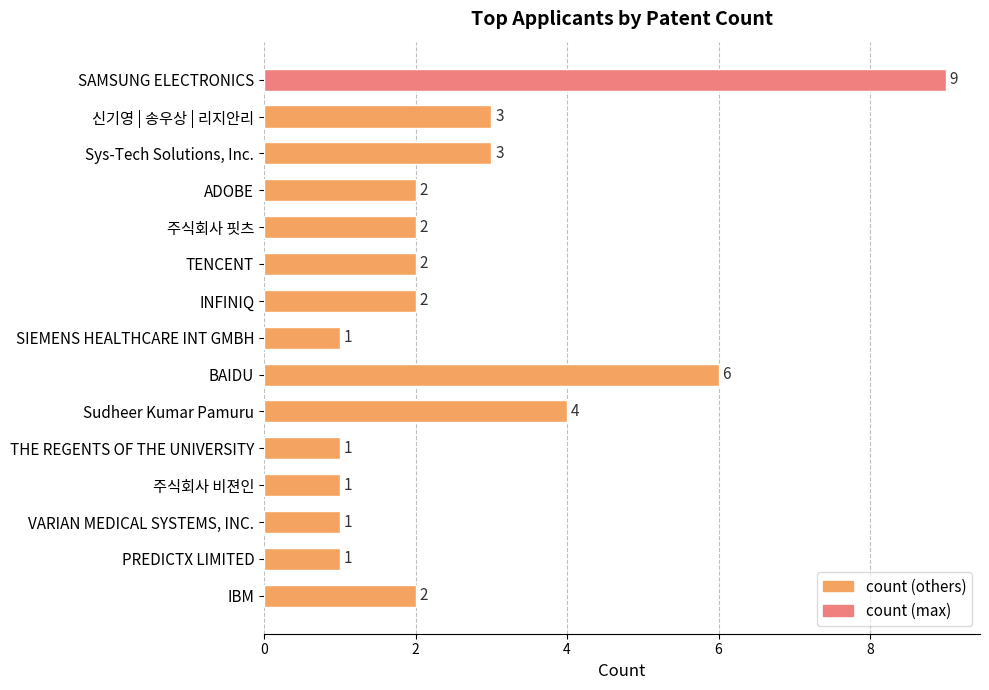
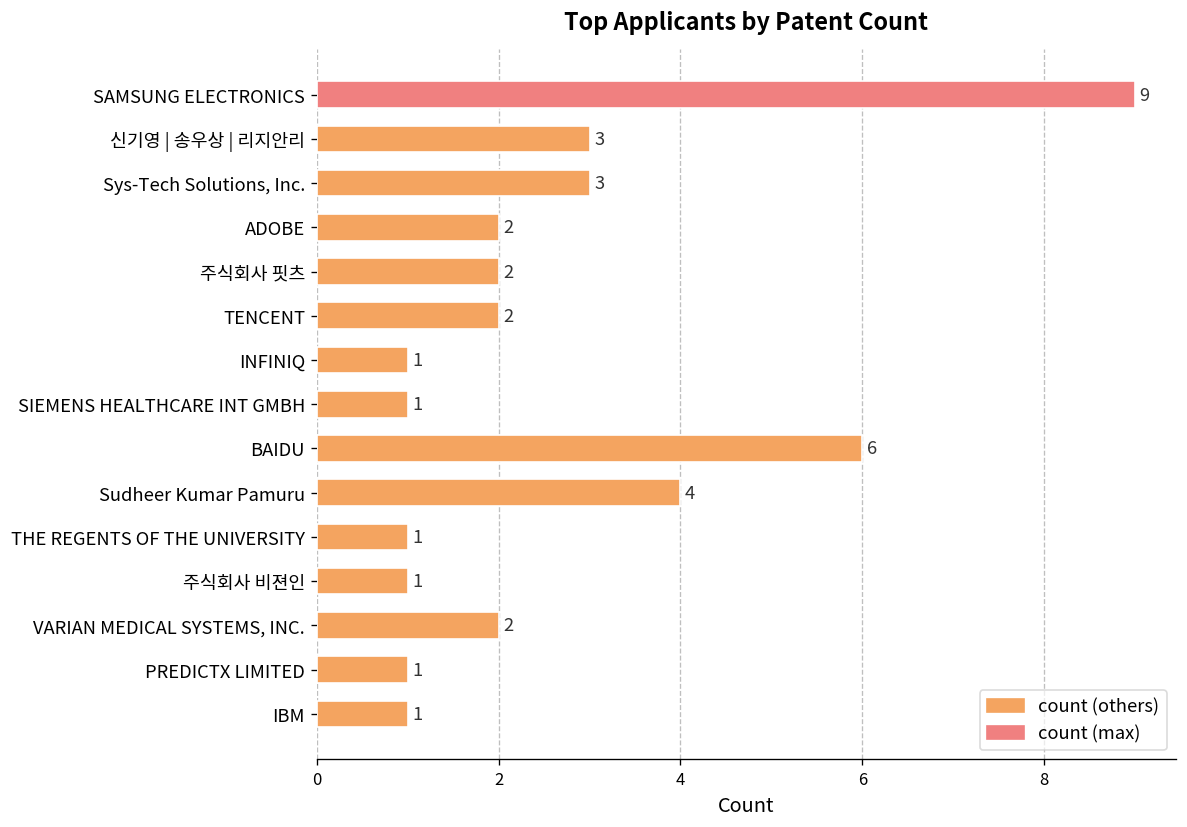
  {
    "SAMSUNG ELECTRONICS": 9,
    "신기영 | 송우상 | 리지안리": 3,
    "Sys-Tech Solutions, Inc.": 3,
    "ADOBE": 2,
    "주식회사 핏츠": 2,
    "TENCENT": 2,
-   "INFINIQ": 2,
+   "INFINIQ": 1,
    "SIEMENS HEALTHCARE INT GMBH": 1,
    "BAIDU": 6,
    "Sudheer Kumar Pamuru": 4,
    "THE REGENTS OF THE UNIVERSITY": 1,
    "주식회사 비젼인": 1,
-   "VARIAN MEDICAL SYSTEMS, INC.": 1,
+   "VARIAN MEDICAL SYSTEMS, INC.": 2,
    "PREDICTX LIMITED": 1,
-   "IBM": 2
+   "IBM": 1
  }
